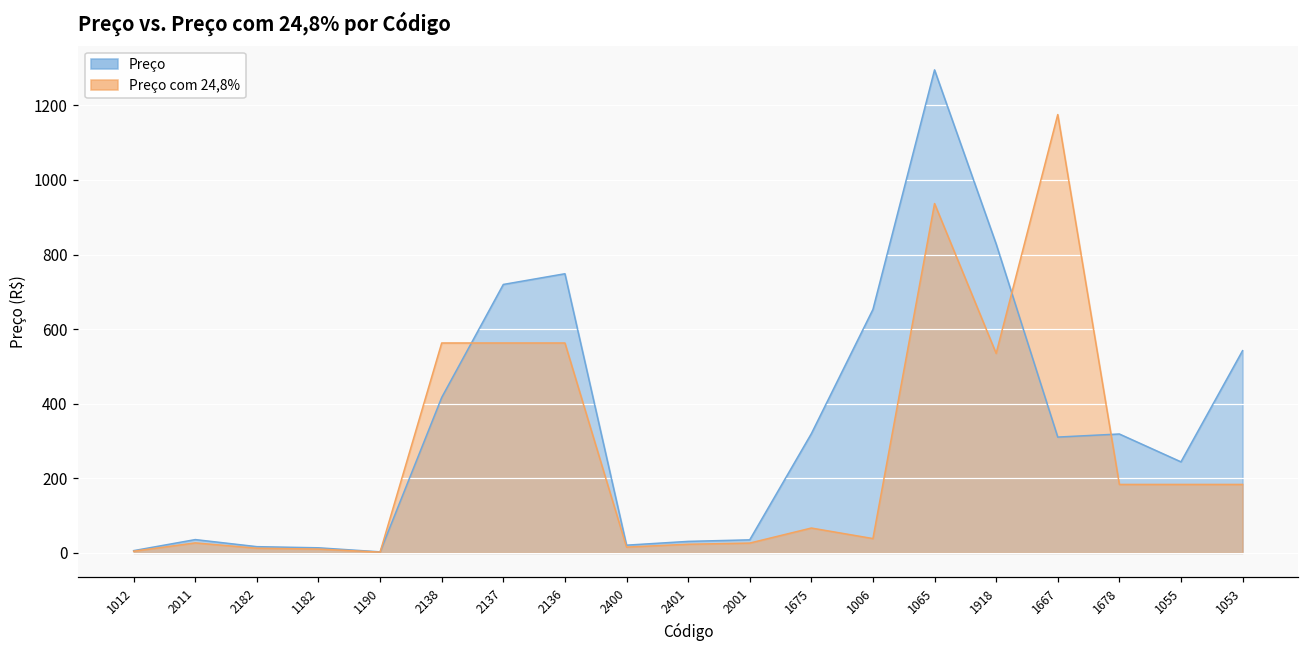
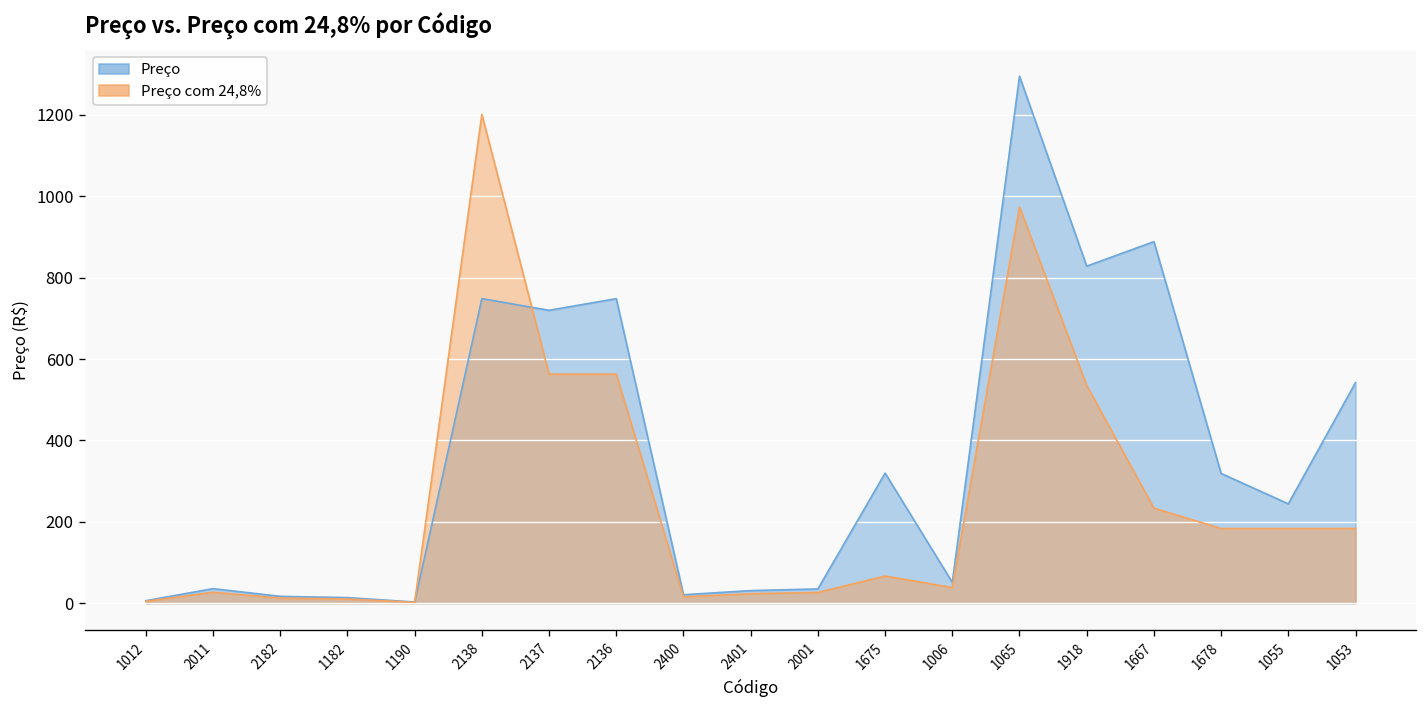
  {
    "Preço": {
      "2011": 40,
-     "2138": 420,
+     "2138": 750,
      "2137": 720,
      "2136": 750,
      "2401": 30,
      "2001": 40,
      "1675": 320,
-     "1006": 650,
+     "1006": 50,
      "1065": 1300,
      "1918": 830,
-     "1667": 310,
+     "1667": 890,
      "1678": 320,
      "1055": 240,
      "1053": 540
    },
    "Preço com 24,8%": {
      "2011": 30,
-     "2138": 560,
+     "2138": 1200,
      "2137": 560,
      "2136": 560,
      "2401": 20,
      "2001": 30,
      "1675": 70,
      "1006": 40,
-     "1065": 940,
+     "1065": 970,
      "1918": 540,
-     "1667": 1180,
+     "1667": 230,
      "1678": 180,
      "1055": 180,
      "1053": 180
    }
  }
